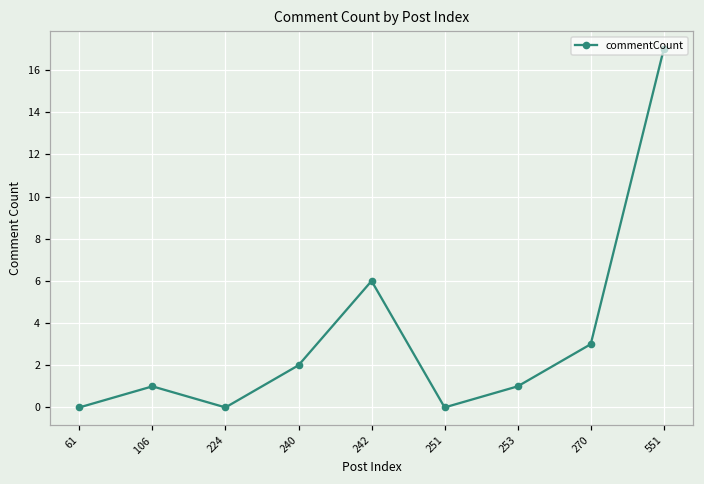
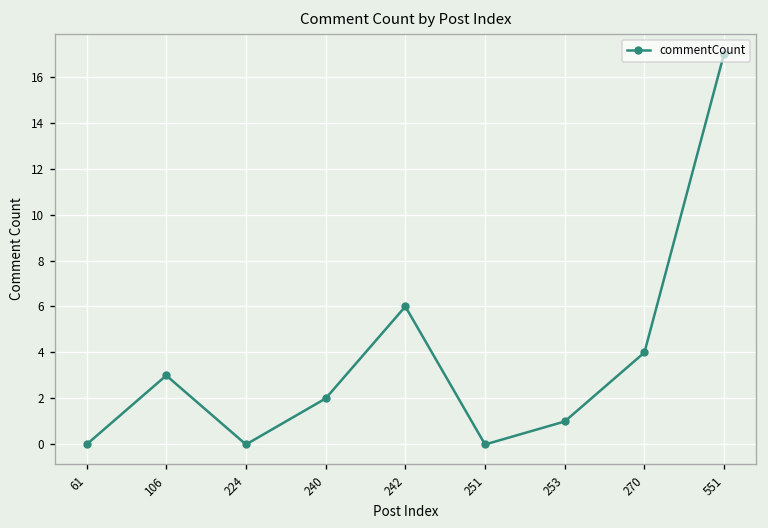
  {
    "61": 0,
-   "106": 1,
+   "106": 3,
    "224": 0,
    "240": 2,
    "242": 6,
    "251": 0,
    "253": 1,
-   "270": 3
+   "270": 4
  }
